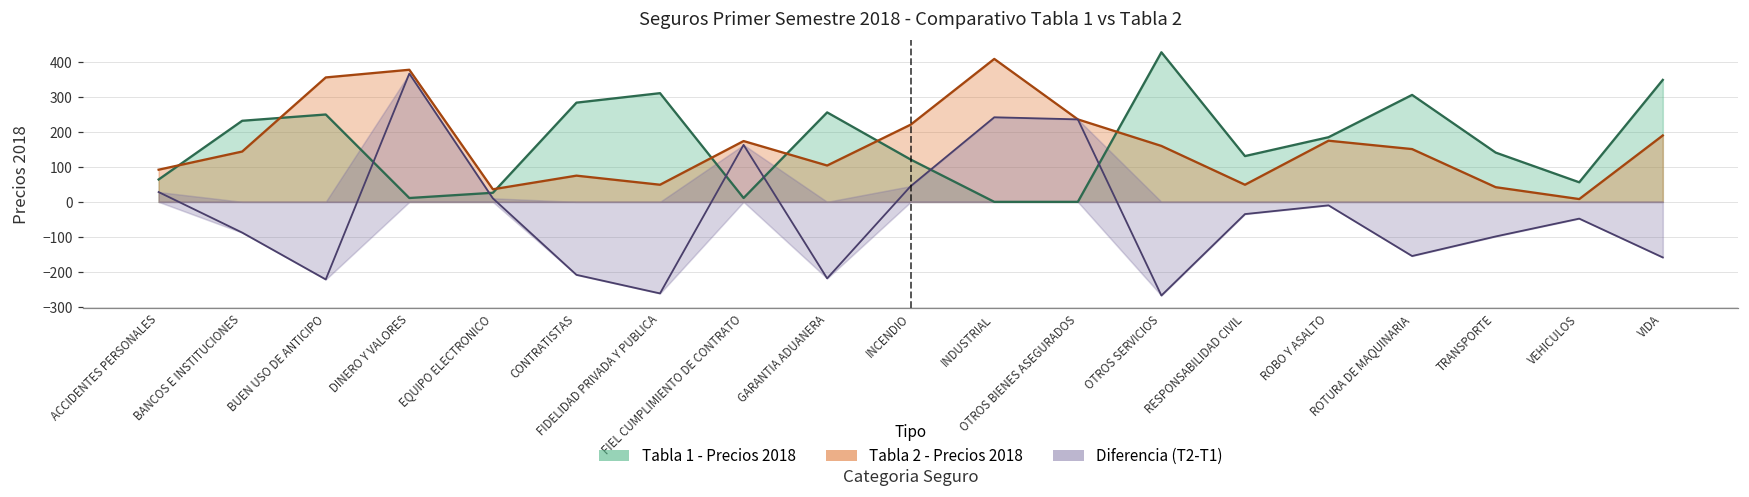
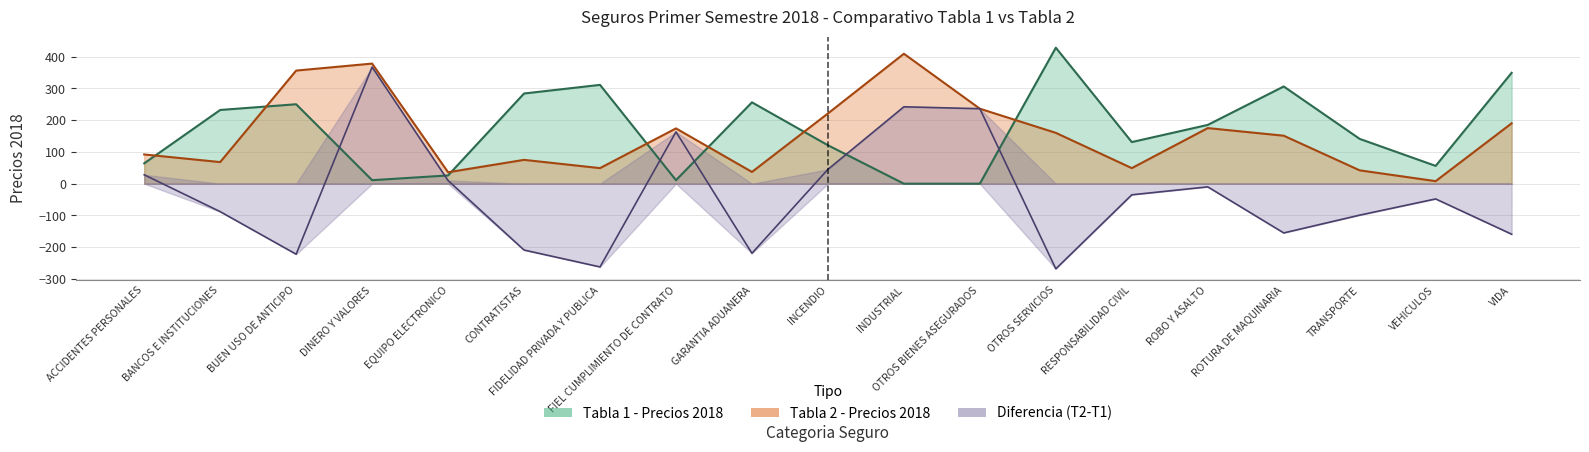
  {
    "Tabla 2 - Precios 2018": {
      "ACCIDENTES PERSONALES": 90,
-     "BANCOS E INSTITUCIONES": 140,
+     "BANCOS E INSTITUCIONES": 70,
      "BUEN USO DE ANTICIPO": 360,
      "DINERO Y VALORES": 380,
      "EQUIPO ELECTRONICO": 40,
      "CONTRATISTAS": 80,
      "FIDELIDAD PRIVADA Y PUBLICA": 50,
      "FIEL CUMPLIMIENTO DE CONTRATO": 170,
-     "GARANTIA ADUANERA": 100,
+     "GARANTIA ADUANERA": 40,
      "INCENDIO": 220,
      "INDUSTRIAL": 410,
      "OTROS SERVICIOS": 160,
      "RESPONSABILIDAD CIVIL": 50,
      "ROBO Y ASALTO": 180,
      "ROTURA DE MAQUINARIA": 150,
      "TRANSPORTE": 40,
      "VIDA": 190
    }
  }
